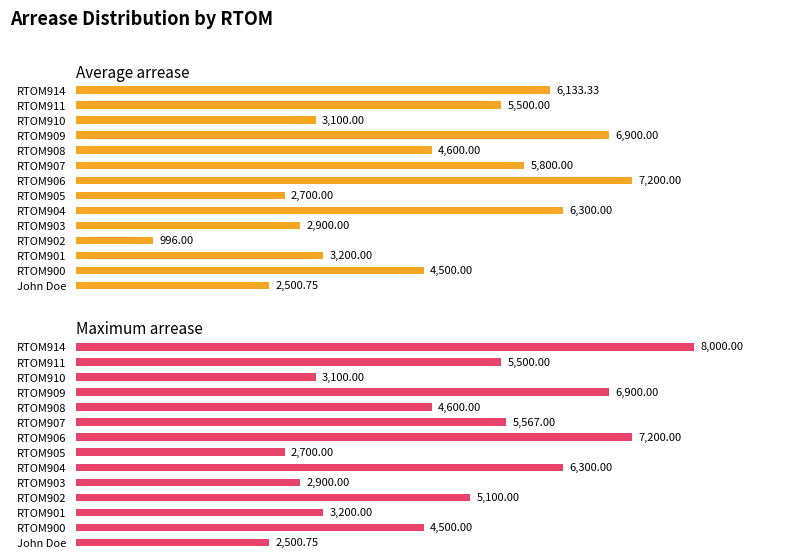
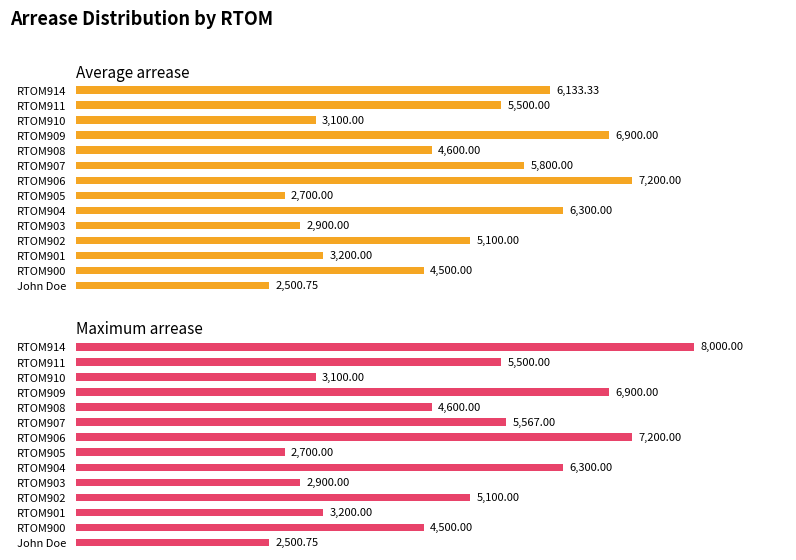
  {
    "Average arrease": {
      "RTOM914": "6,133.33",
      "RTOM911": "5,500.00",
      "RTOM910": "3,100.00",
      "RTOM909": "6,900.00",
      "RTOM908": "4,600.00",
      "RTOM907": "5,800.00",
      "RTOM906": "7,200.00",
      "RTOM905": "2,700.00",
      "RTOM904": "6,300.00",
      "RTOM903": "2,900.00",
-     "RTOM902": "996.00",
+     "RTOM902": "5,100.00",
      "RTOM901": "3,200.00",
      "RTOM900": "4,500.00",
      "John Doe": "2,500.75"
    },
    "Maximum arrease": {
      "RTOM914": "8,000.00",
      "RTOM911": "5,500.00",
      "RTOM910": "3,100.00",
      "RTOM909": "6,900.00",
      "RTOM908": "4,600.00",
      "RTOM907": "5,567.00",
      "RTOM906": "7,200.00",
      "RTOM905": "2,700.00",
      "RTOM904": "6,300.00",
      "RTOM903": "2,900.00",
      "RTOM902": "5,100.00",
      "RTOM901": "3,200.00",
      "RTOM900": "4,500.00",
      "John Doe": "2,500.75"
    }
  }
